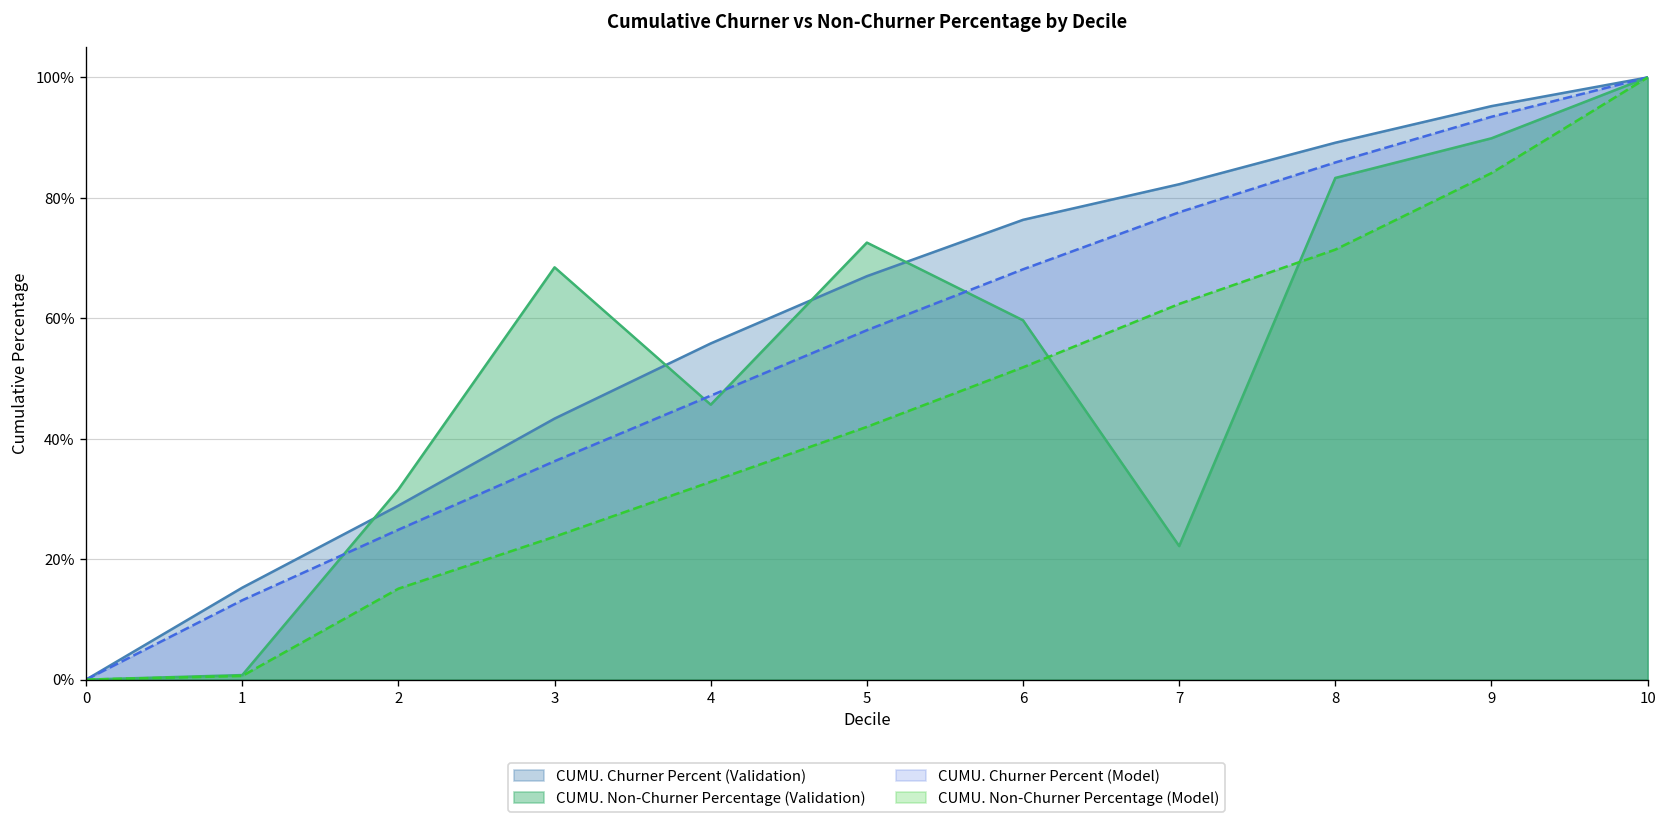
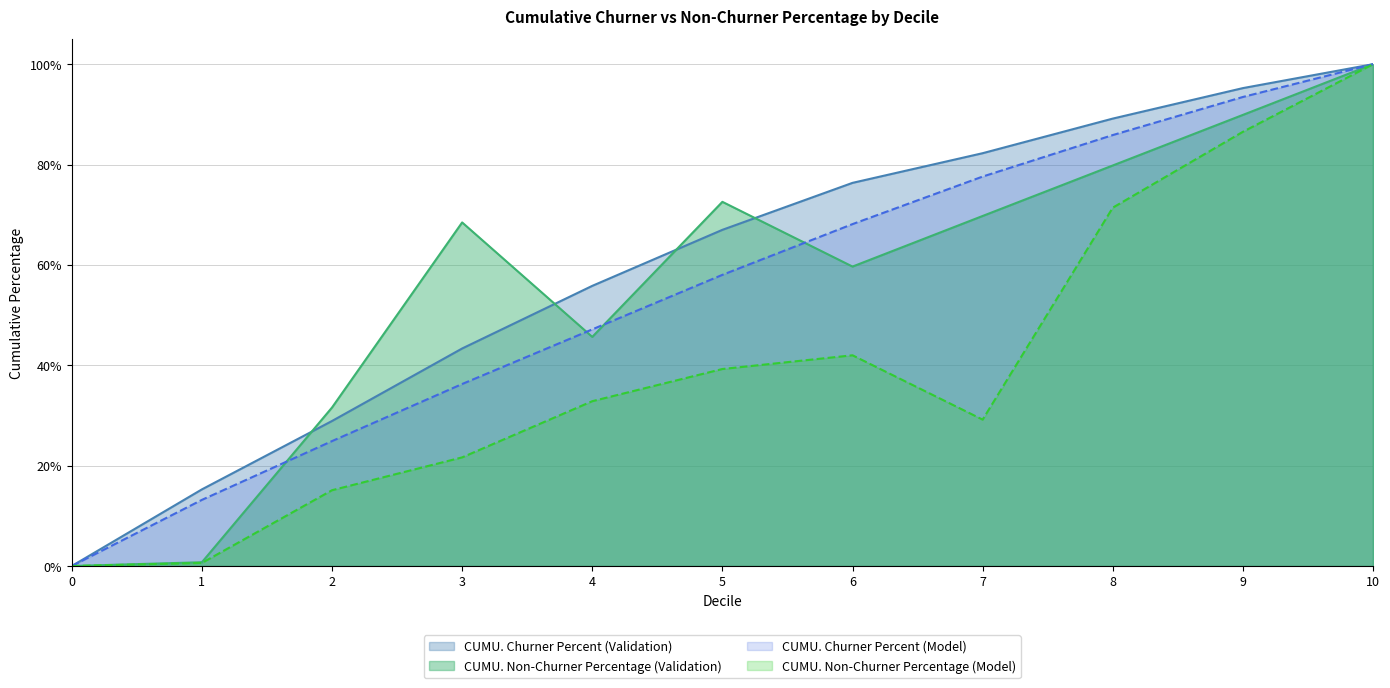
  {
    "CUMU. Non-Churner Percentage (Validation)": {
      "2": "32%",
      "3": "68%",
      "4": "46%",
      "5": "73%",
      "6": "60%",
-     "7": "22%",
-     "8": "83%",
+     "7": "70%",
+     "8": "80%",
      "9": "90%"
    },
    "CUMU. Non-Churner Percentage (Model)": {
      "2": "15%",
-     "3": "24%",
+     "3": "22%",
      "4": "33%",
-     "5": "42%",
-     "6": "52%",
-     "7": "62%",
+     "5": "39%",
+     "6": "42%",
+     "7": "29%",
      "8": "71%",
-     "9": "84%"
+     "9": "87%"
    }
  }
